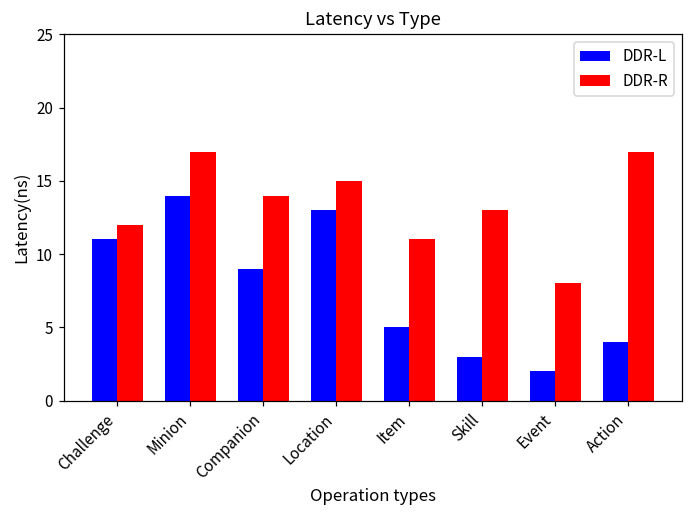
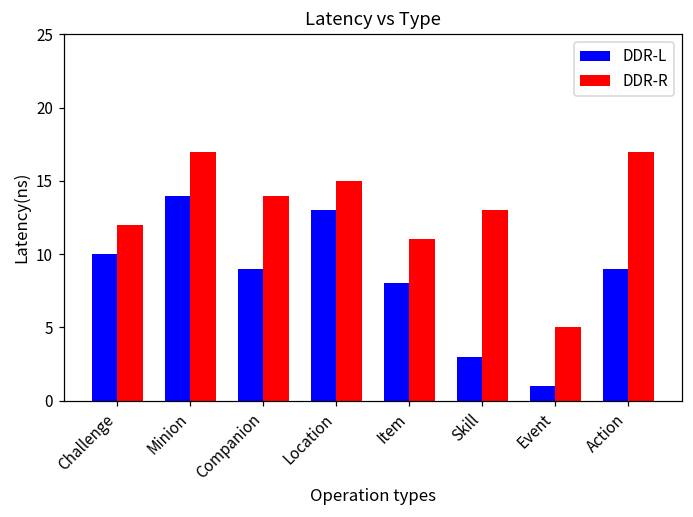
  {
    "DDR-L": {
-     "Challenge": 11,
+     "Challenge": 10,
      "Minion": 14,
      "Companion": 9,
      "Location": 13,
-     "Item": 5,
+     "Item": 8,
      "Skill": 3,
-     "Event": 2,
-     "Action": 4
+     "Event": 1,
+     "Action": 9
    },
    "DDR-R": {
      "Challenge": 12,
      "Minion": 17,
      "Companion": 14,
      "Location": 15,
      "Item": 11,
      "Skill": 13,
-     "Event": 8,
+     "Event": 5,
      "Action": 17
    }
  }
